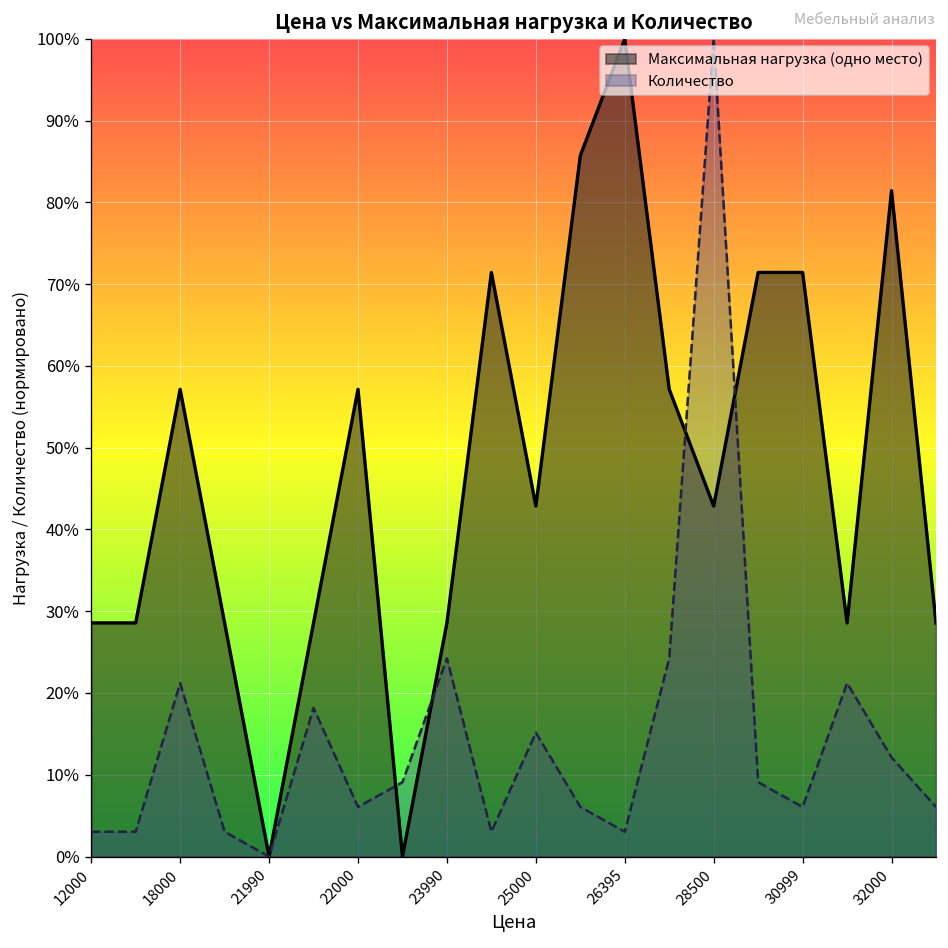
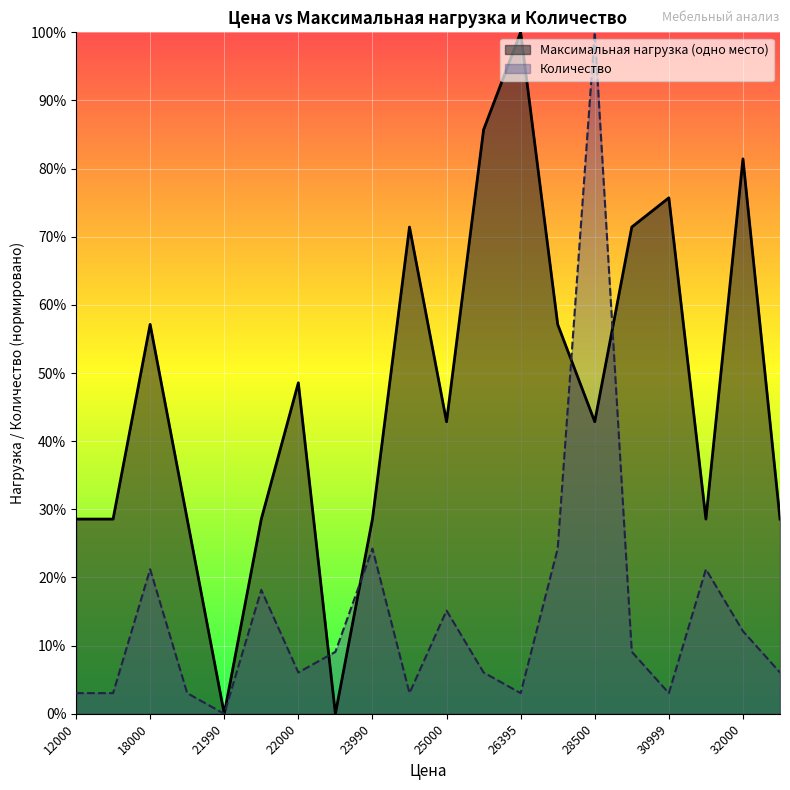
  {
    "Максимальная нагрузка (одно место)": {
      "12000": "29%",
      "18000": "57%",
-     "22000": "57%",
+     "22000": "49%",
      "23990": "29%",
      "25000": "43%",
      "26395": "100%",
      "28500": "43%",
-     "30999": "71%",
+     "30999": "76%",
      "32000": "81%"
    },
    "Количество": {
      "12000": "3%",
      "18000": "21%",
      "22000": "6%",
      "23990": "24%",
      "25000": "15%",
      "26395": "3%",
      "28500": "100%",
-     "30999": "6%",
+     "30999": "3%",
      "32000": "12%"
    }
  }
